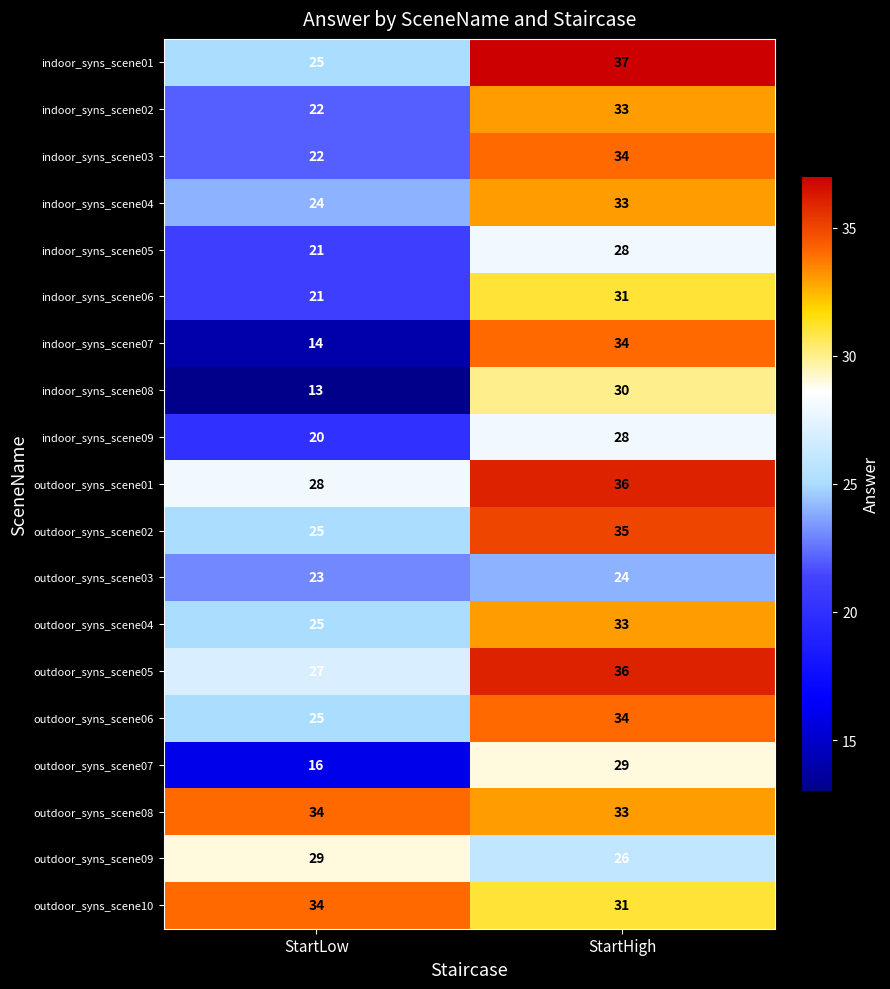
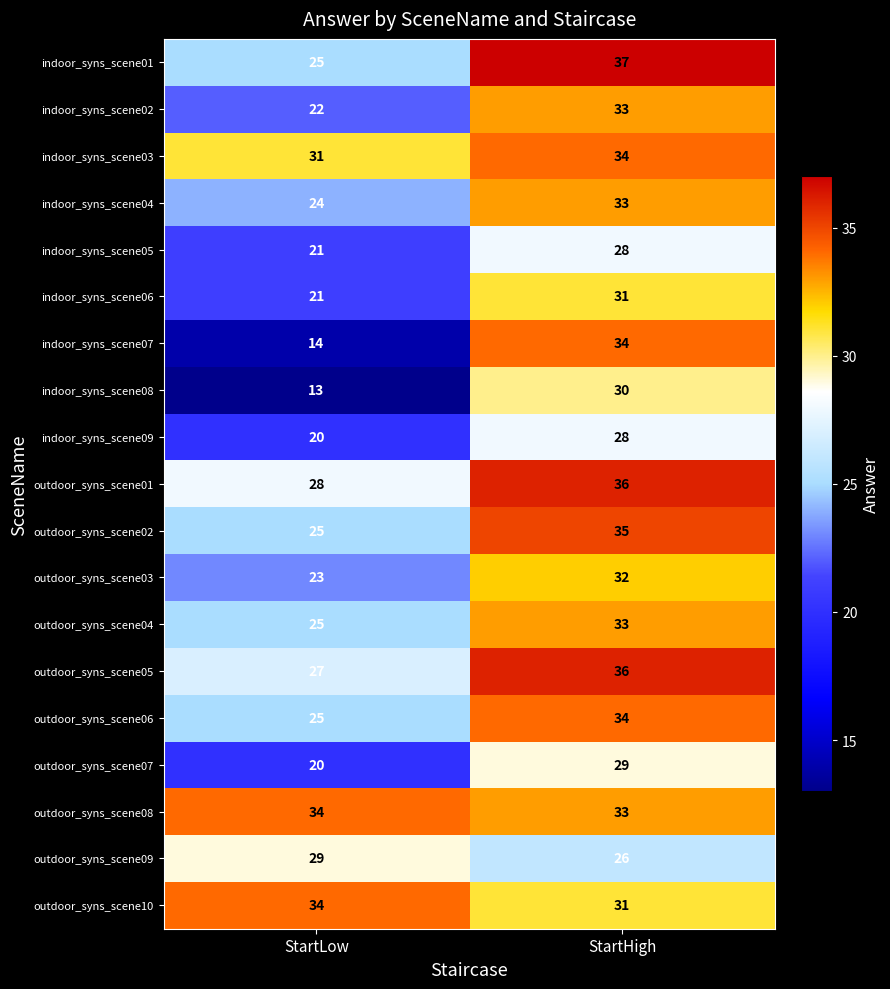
  {
    "indoor_syns_scene01": {
      "StartLow": 25,
      "StartHigh": 37
    },
    "indoor_syns_scene02": {
      "StartLow": 22,
      "StartHigh": 33
    },
    "indoor_syns_scene03": {
-     "StartLow": 22,
+     "StartLow": 31,
      "StartHigh": 34
    },
    "indoor_syns_scene04": {
      "StartLow": 24,
      "StartHigh": 33
    },
    "indoor_syns_scene05": {
      "StartLow": 21,
      "StartHigh": 28
    },
    "indoor_syns_scene06": {
      "StartLow": 21,
      "StartHigh": 31
    },
    "indoor_syns_scene07": {
      "StartLow": 14,
      "StartHigh": 34
    },
    "indoor_syns_scene08": {
      "StartLow": 13,
      "StartHigh": 30
    },
    "indoor_syns_scene09": {
      "StartLow": 20,
      "StartHigh": 28
    },
    "outdoor_syns_scene01": {
      "StartLow": 28,
      "StartHigh": 36
    },
    "outdoor_syns_scene02": {
      "StartLow": 25,
      "StartHigh": 35
    },
    "outdoor_syns_scene03": {
      "StartLow": 23,
-     "StartHigh": 24
+     "StartHigh": 32
    },
    "outdoor_syns_scene04": {
      "StartLow": 25,
      "StartHigh": 33
    },
    "outdoor_syns_scene05": {
      "StartHigh": 36
    },
    "outdoor_syns_scene06": {
      "StartLow": 25,
      "StartHigh": 34
    },
    "outdoor_syns_scene07": {
-     "StartLow": 16,
+     "StartLow": 20,
      "StartHigh": 29
    },
    "outdoor_syns_scene08": {
      "StartLow": 34,
      "StartHigh": 33
    },
    "outdoor_syns_scene09": {
      "StartLow": 29,
      "StartHigh": 26
    },
    "outdoor_syns_scene10": {
      "StartLow": 34,
      "StartHigh": 31
    }
  }
